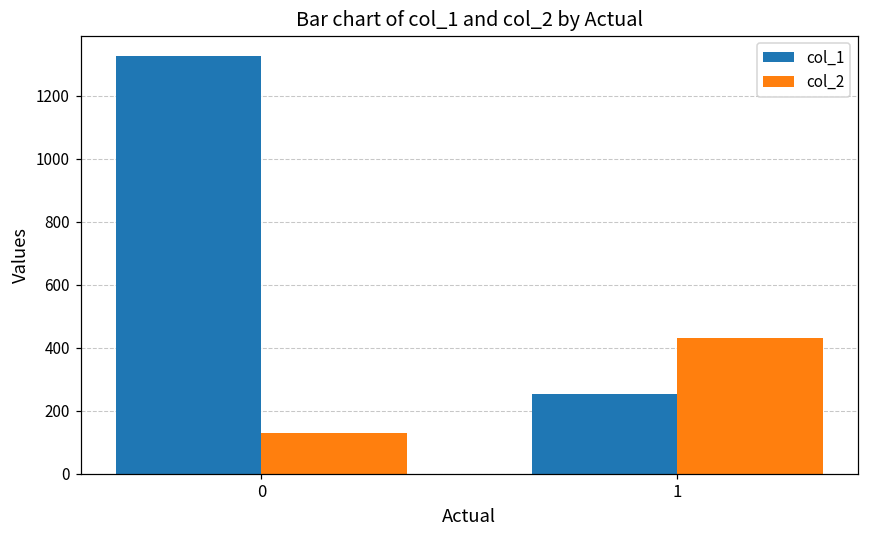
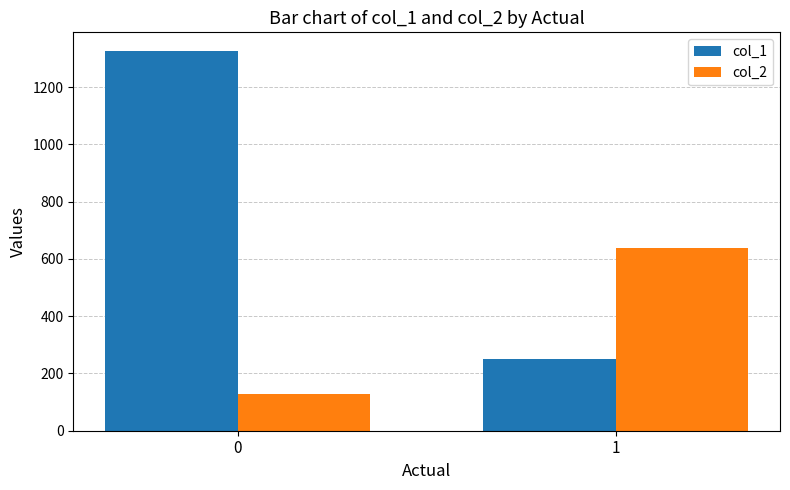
  {
    "col_1": {
      "0": 1330,
      "1": 250
    },
    "col_2": {
      "0": 130,
-     "1": 430
+     "1": 640
    }
  }
